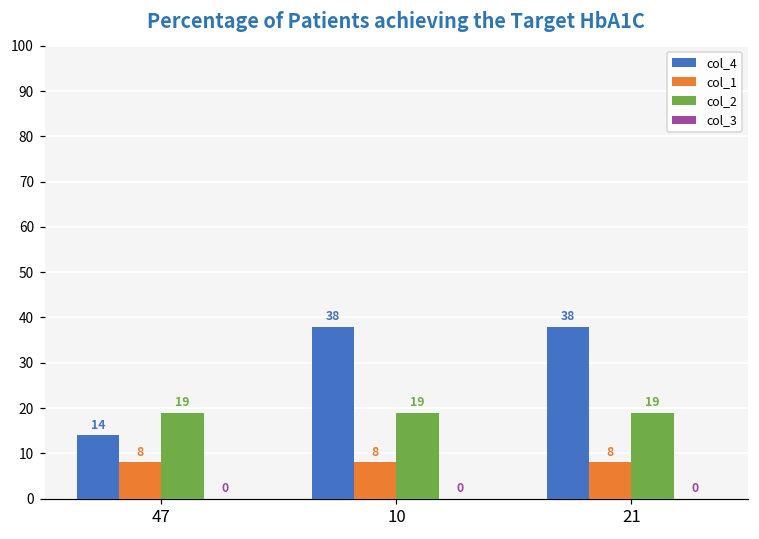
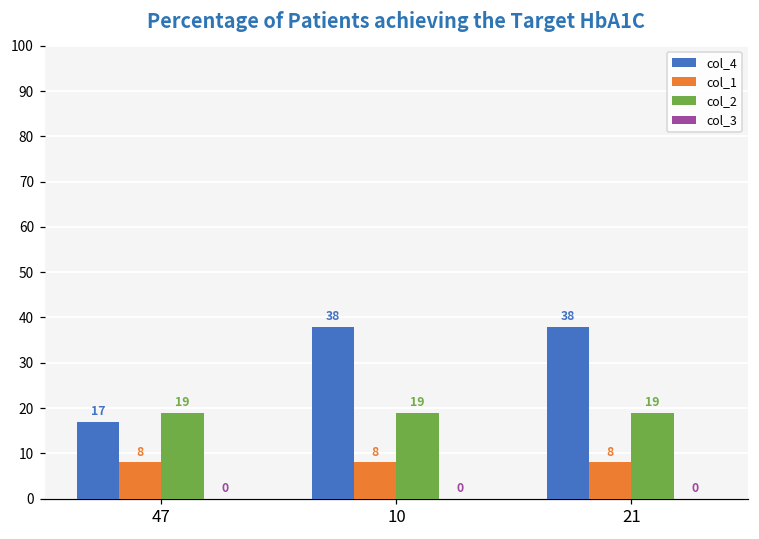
  {
    "col_4": {
-     "47": 14,
+     "47": 17,
      "10": 38,
      "21": 38
    },
    "col_1": {
      "47": 8,
      "10": 8,
      "21": 8
    },
    "col_2": {
      "47": 19,
      "10": 19,
      "21": 19
    },
    "col_3": {
      "47": 0,
      "10": 0,
      "21": 0
    }
  }
